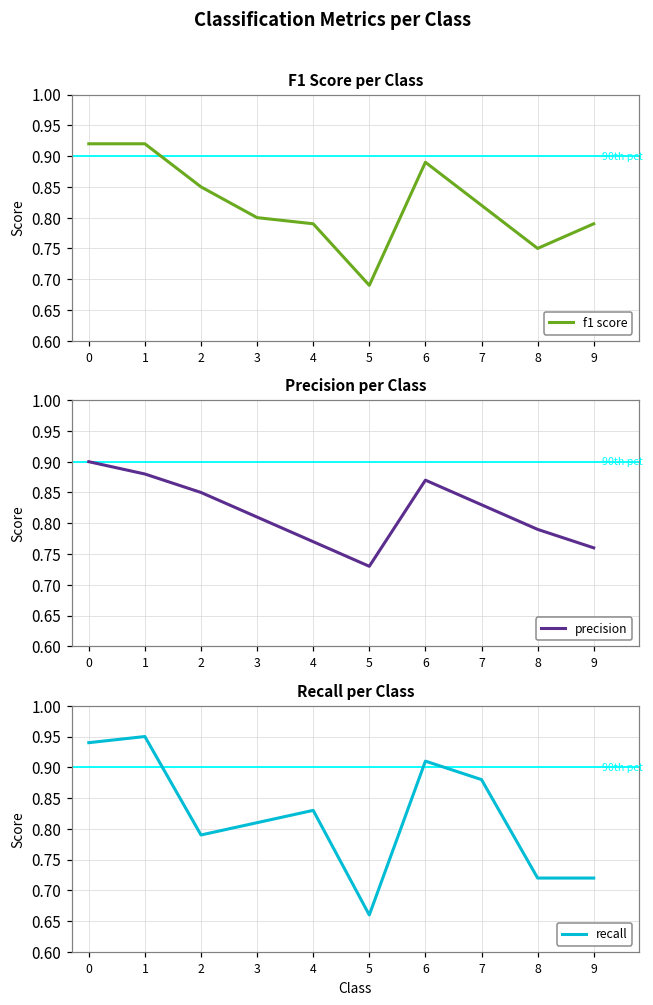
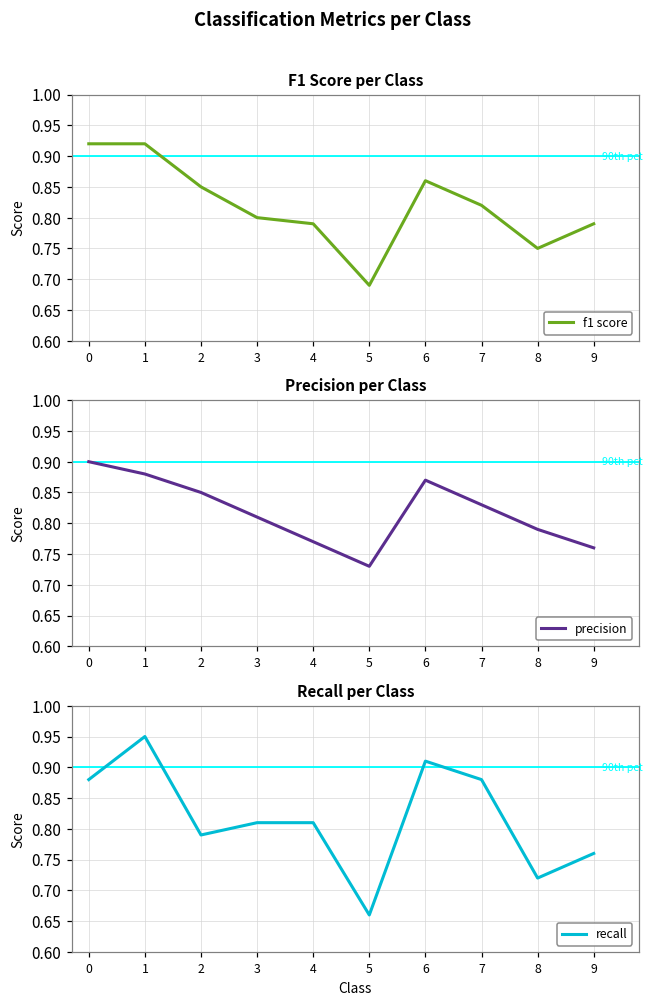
  {
    "F1 Score per Class": {
      "0": 0.92,
      "1": 0.92,
      "2": 0.85,
      "3": 0.80,
      "4": 0.79,
      "5": 0.69,
-     "6": 0.89,
+     "6": 0.86,
      "7": 0.82,
      "8": 0.75,
      "9": 0.79
    },
    "Precision per Class": {
      "0": 0.90,
      "1": 0.88,
      "2": 0.85,
      "3": 0.81,
      "4": 0.77,
      "5": 0.73,
      "6": 0.87,
      "7": 0.83,
      "8": 0.79,
      "9": 0.76
    },
    "Recall per Class": {
-     "0": 0.94,
+     "0": 0.88,
      "1": 0.95,
      "2": 0.79,
      "3": 0.81,
-     "4": 0.83,
+     "4": 0.81,
      "5": 0.66,
      "6": 0.91,
      "7": 0.88,
      "8": 0.72,
-     "9": 0.72
+     "9": 0.76
    }
  }
